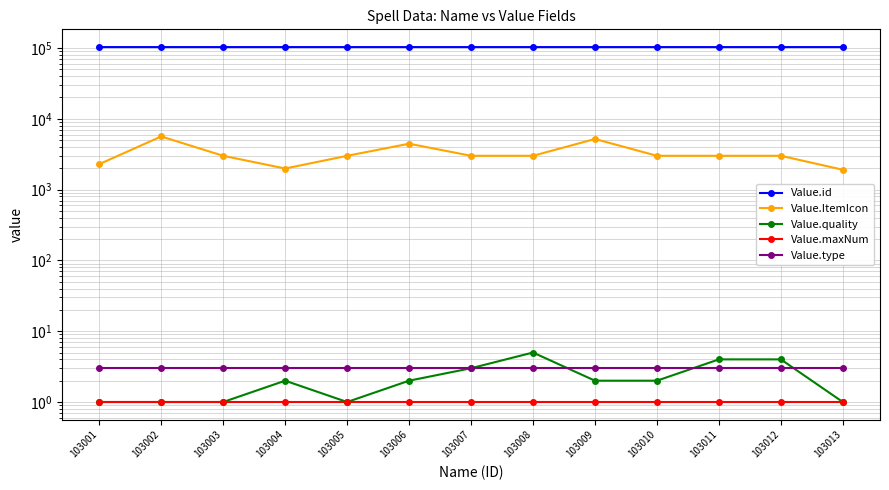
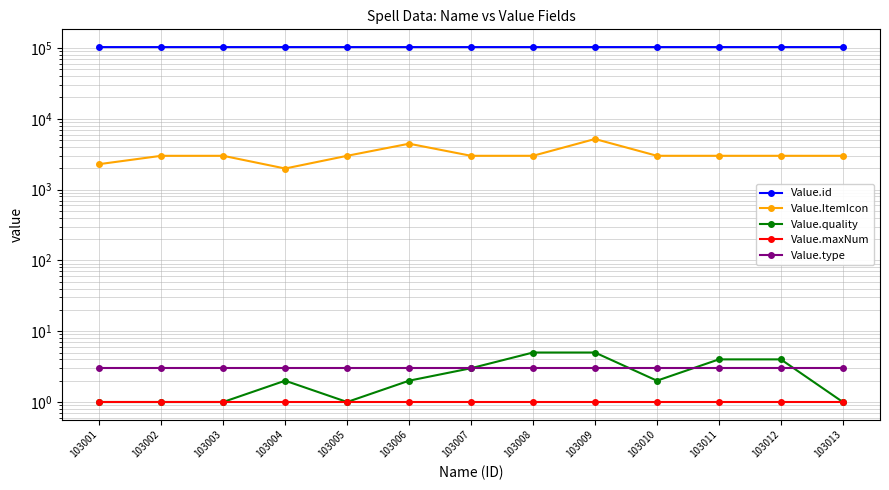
  {
    "Value.id": {
      "103001": 100000,
      "103002": 100000,
      "103003": 100000,
      "103004": 100000,
      "103005": 100000,
      "103006": 100000,
      "103007": 100000,
      "103008": 100000,
      "103009": 100000,
      "103010": 100000,
      "103011": 100000,
      "103012": 100000,
      "103013": 100000
    },
    "Value.ItemIcon": {
      "103001": 2300,
-     "103002": 6000,
+     "103002": 3000,
      "103003": 3000,
      "103004": 2000,
      "103005": 3000,
      "103006": 4000,
      "103007": 3000,
      "103008": 3000,
      "103009": 5000,
      "103010": 3000,
      "103011": 3000,
      "103012": 3000,
-     "103013": 1900
+     "103013": 3000
    },
    "Value.quality": {
      "103004": 2,
      "103006": 2,
      "103008": 5,
-     "103009": 2,
+     "103009": 5,
      "103010": 2,
      "103011": 4,
      "103012": 4
    },
    "Value.maxNum": {
      "103004": 1,
      "103006": 1,
      "103007": 1,
      "103008": 1,
      "103009": 1,
      "103010": 1,
      "103011": 1,
      "103012": 1
    },
    "Value.type": {
      "103001": 3,
      "103002": 3,
      "103003": 3,
      "103004": 3,
      "103005": 3,
      "103006": 3,
      "103008": 3,
      "103009": 3,
      "103010": 3,
      "103011": 3,
      "103012": 3,
      "103013": 3
    }
  }
